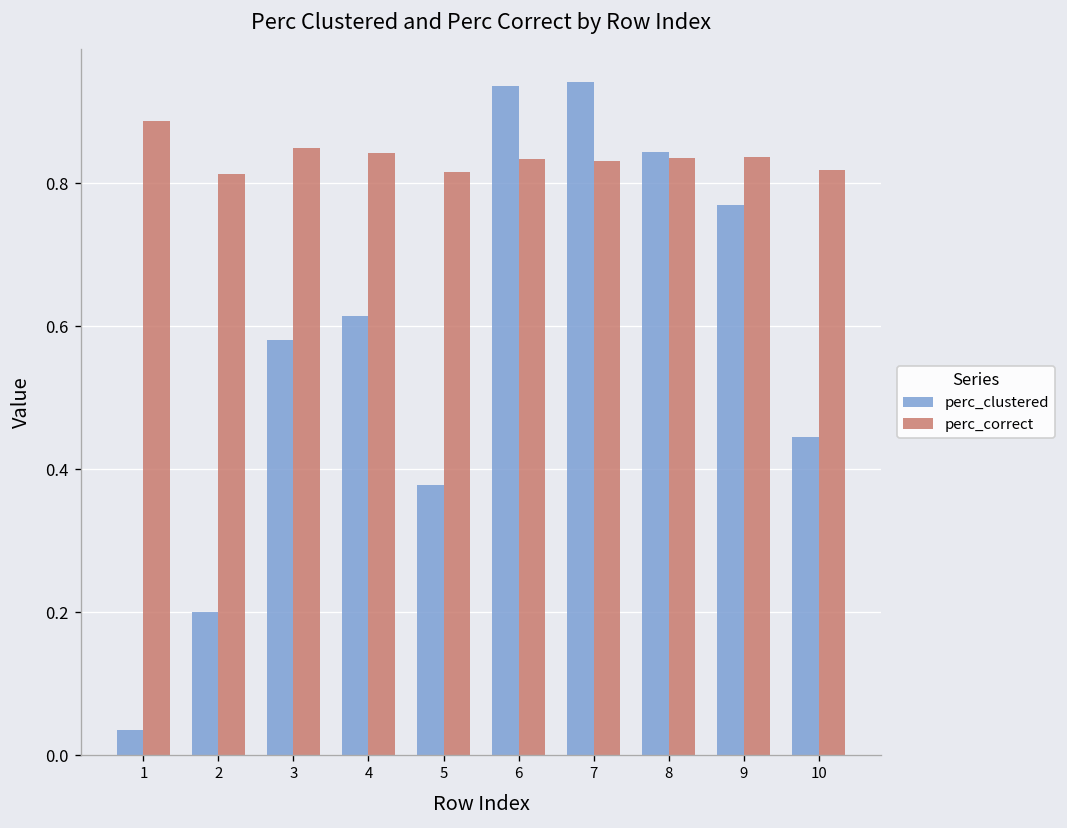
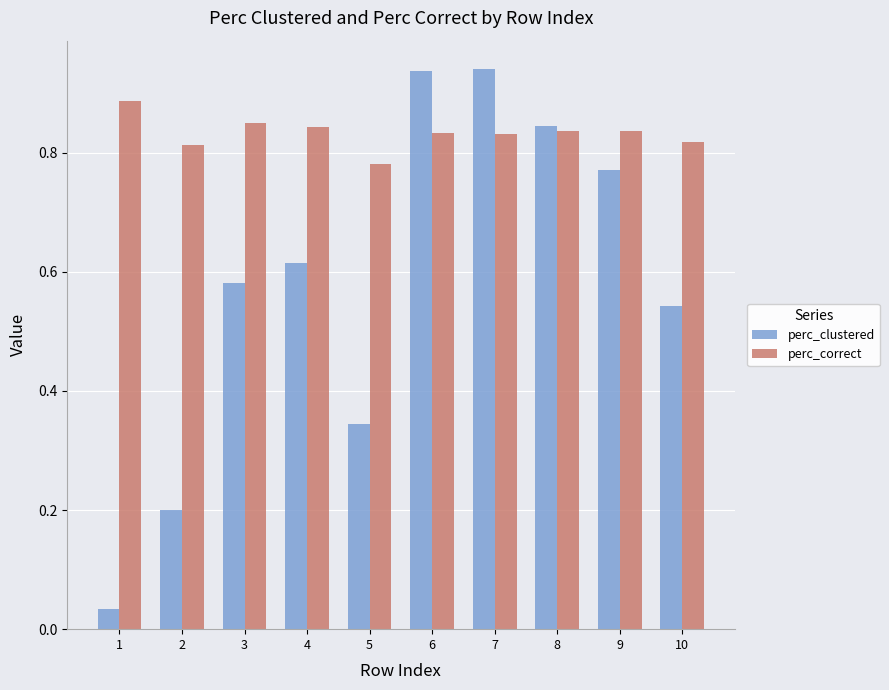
  {
    "perc_clustered": {
      "1": 0.03,
      "2": 0.20,
      "3": 0.58,
      "4": 0.61,
-     "5": 0.38,
+     "5": 0.34,
      "6": 0.94,
      "7": 0.94,
      "8": 0.84,
      "9": 0.77,
-     "10": 0.45
+     "10": 0.54
    },
    "perc_correct": {
      "1": 0.89,
      "2": 0.81,
      "3": 0.85,
      "4": 0.84,
-     "5": 0.82,
+     "5": 0.78,
      "6": 0.83,
      "7": 0.83,
      "8": 0.84,
      "9": 0.84,
      "10": 0.82
    }
  }
